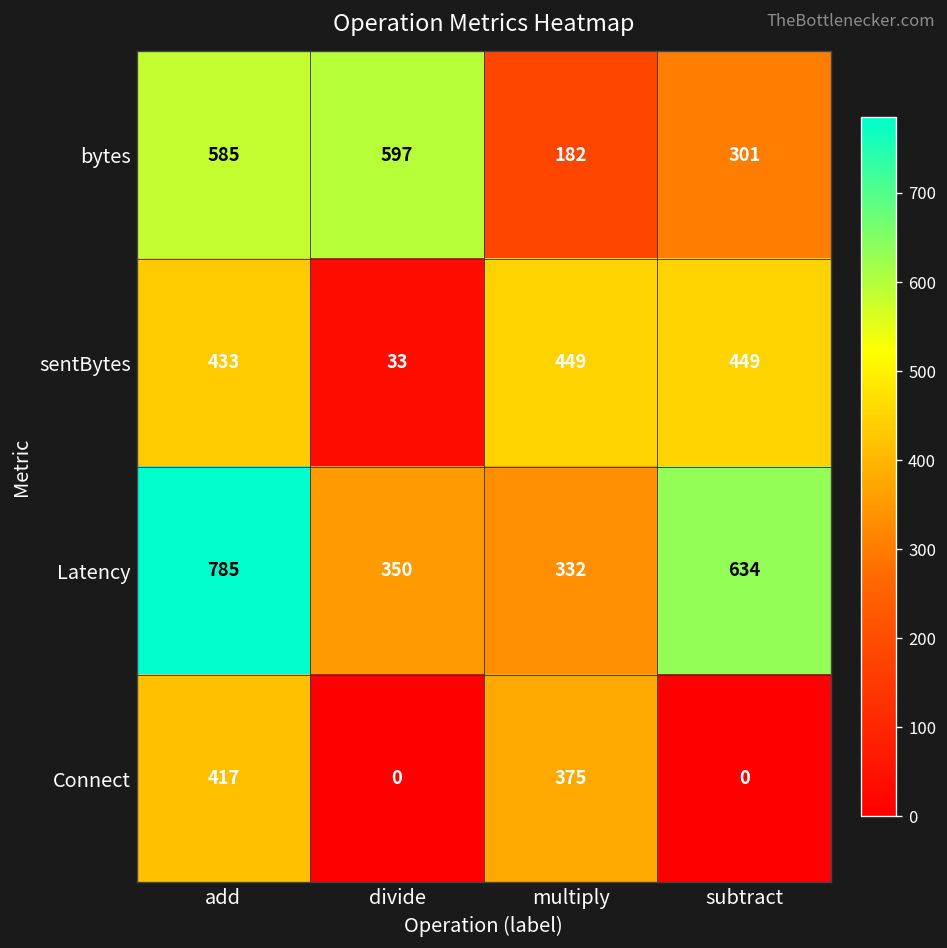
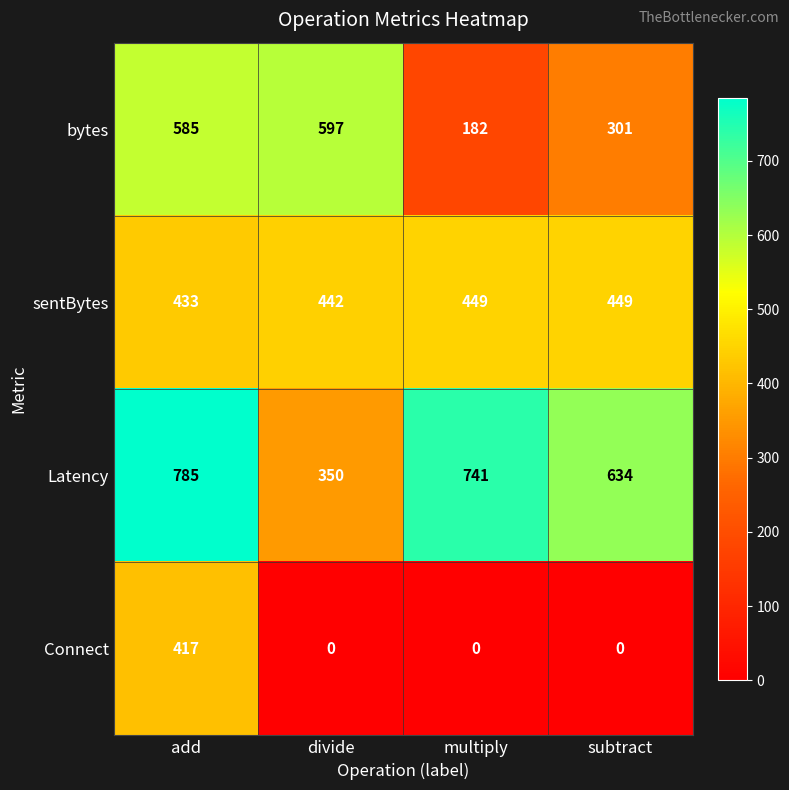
  {
    "bytes": {
      "add": 585,
      "divide": 597,
      "multiply": 182,
      "subtract": 301
    },
    "sentBytes": {
      "add": 433,
-     "divide": 33,
+     "divide": 442,
      "multiply": 449,
      "subtract": 449
    },
    "Latency": {
      "add": 785,
      "divide": 350,
-     "multiply": 332,
+     "multiply": 741,
      "subtract": 634
    },
    "Connect": {
      "add": 417,
      "divide": 0,
-     "multiply": 375,
+     "multiply": 0,
      "subtract": 0
    }
  }
